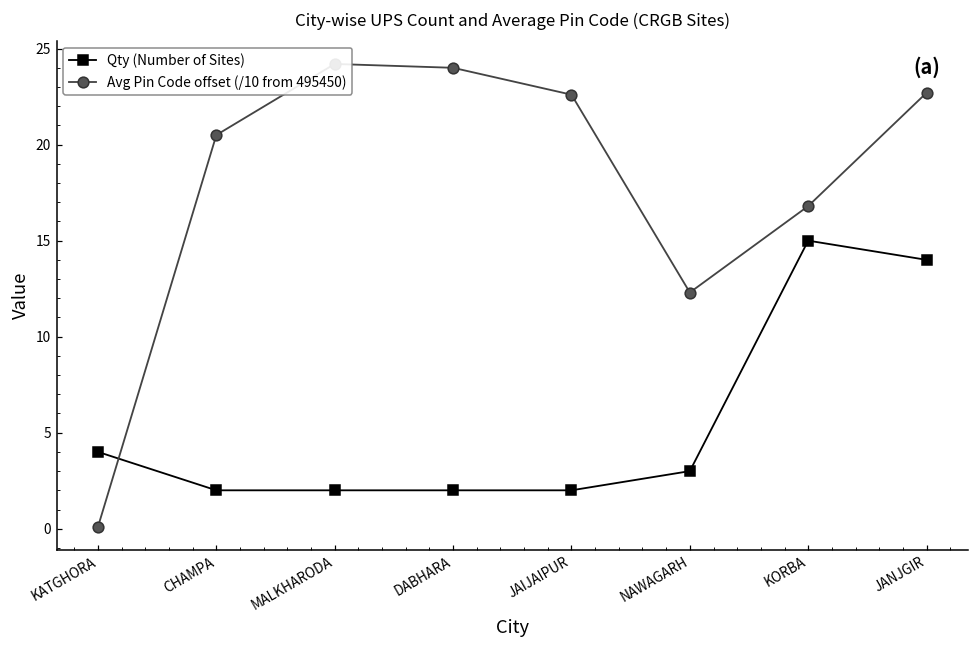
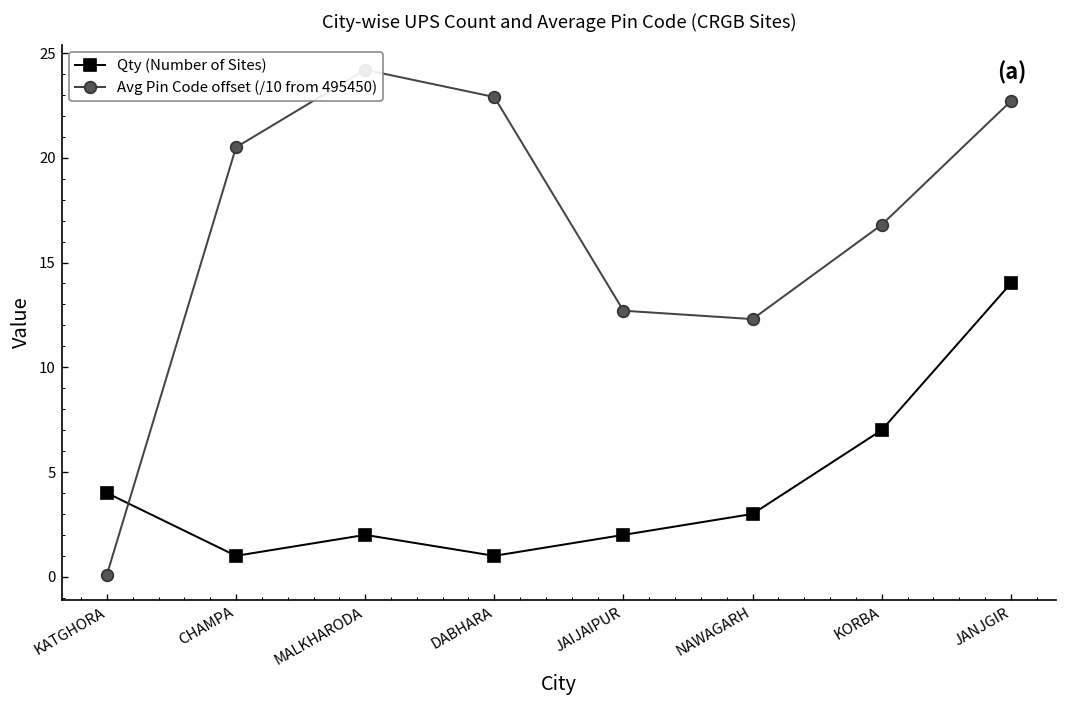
  {
    "Qty (Number of Sites)": {
      "KATGHORA": 4,
-     "CHAMPA": 2,
+     "CHAMPA": 1,
      "MALKHARODA": 2,
-     "DABHARA": 2,
+     "DABHARA": 1,
      "JAIJAIPUR": 2,
      "NAWAGARH": 3,
-     "KORBA": 15,
+     "KORBA": 7,
      "JANJGIR": 14
    },
    "Avg Pin Code offset (/10 from 495450)": {
      "KATGHORA": 0.1,
      "CHAMPA": 20.5,
-     "DABHARA": 24.0,
-     "JAIJAIPUR": 22.6,
+     "DABHARA": 22.9,
+     "JAIJAIPUR": 12.7,
      "NAWAGARH": 12.3,
      "KORBA": 16.8,
      "JANJGIR": 22.7
    }
  }
